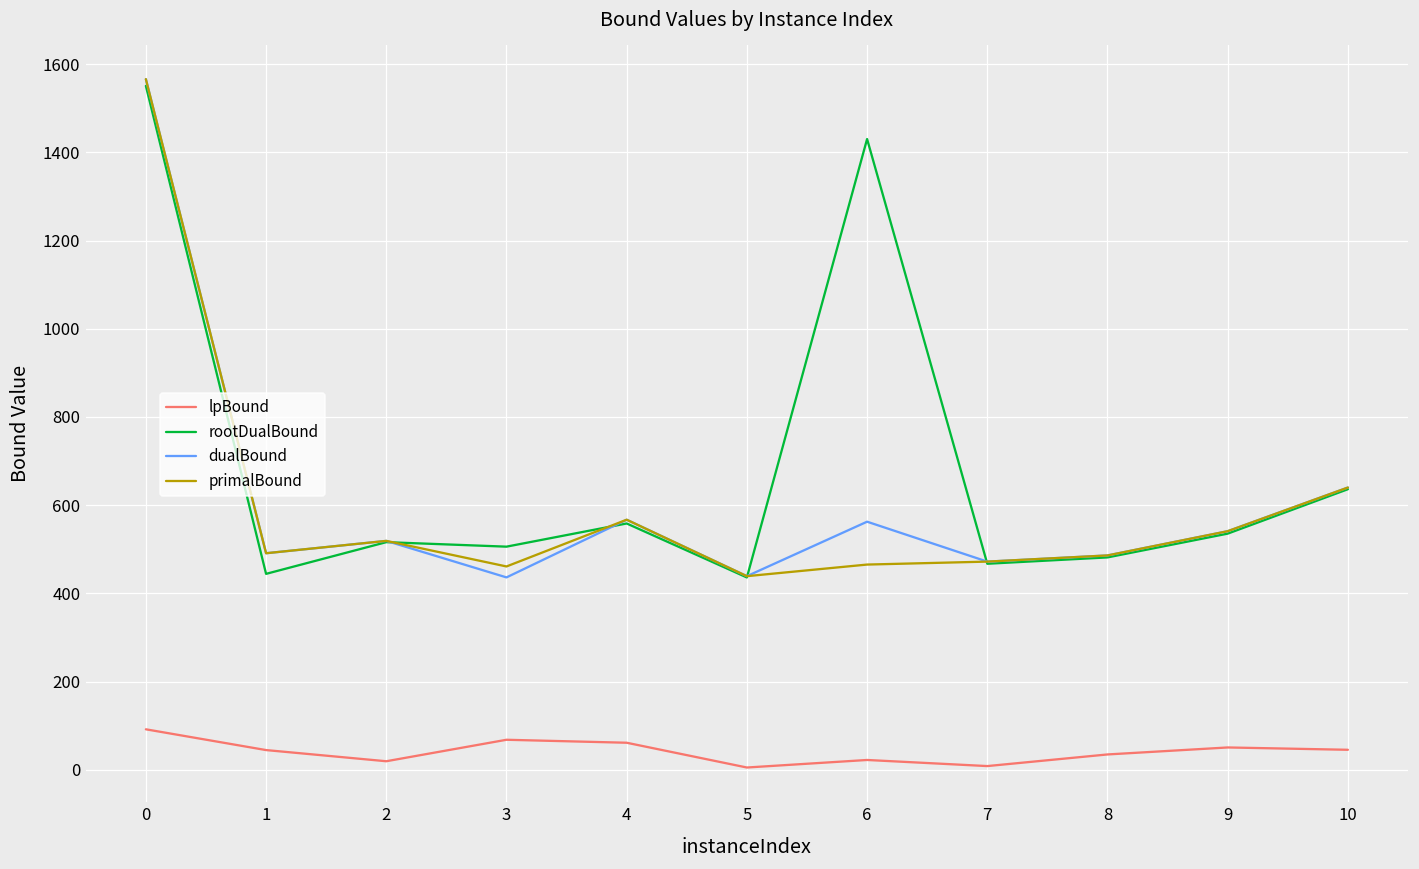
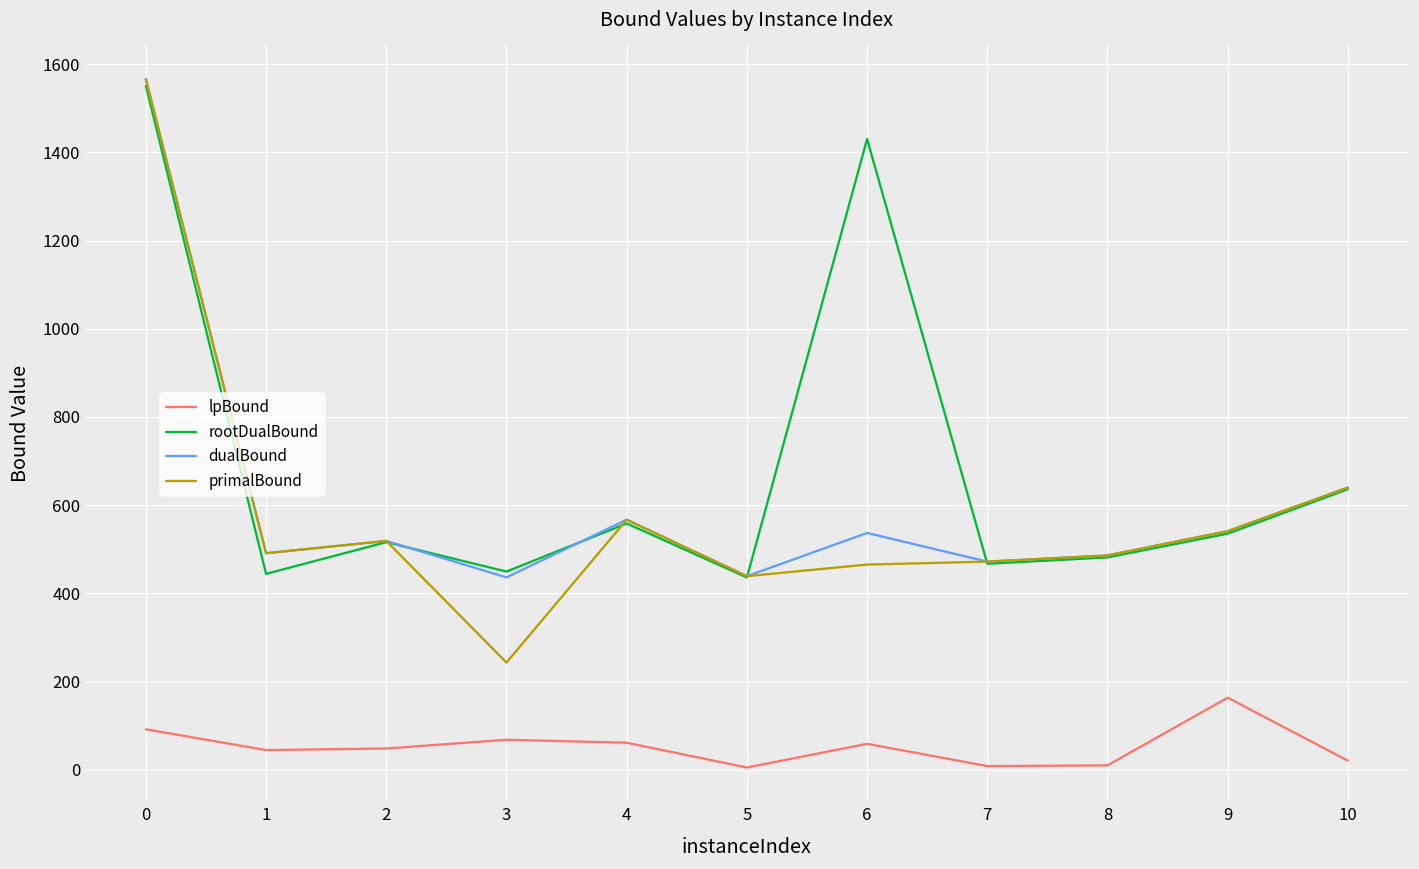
  {
    "lpBound": {
      "0": 90,
      "1": 40,
-     "2": 20,
+     "2": 50,
      "3": 70,
      "4": 60,
      "5": 10,
-     "6": 20,
+     "6": 60,
      "7": 10,
-     "8": 30,
-     "9": 50,
-     "10": 50
+     "8": 10,
+     "9": 160,
+     "10": 20
    },
    "rootDualBound": {
      "0": 1550,
      "1": 440,
-     "3": 510,
+     "3": 450,
      "4": 560,
      "6": 1430
    },
    "dualBound": {
      "3": 440,
-     "6": 560
+     "6": 540
    },
    "primalBound": {
-     "3": 460,
+     "3": 240,
      "6": 470
    }
  }
